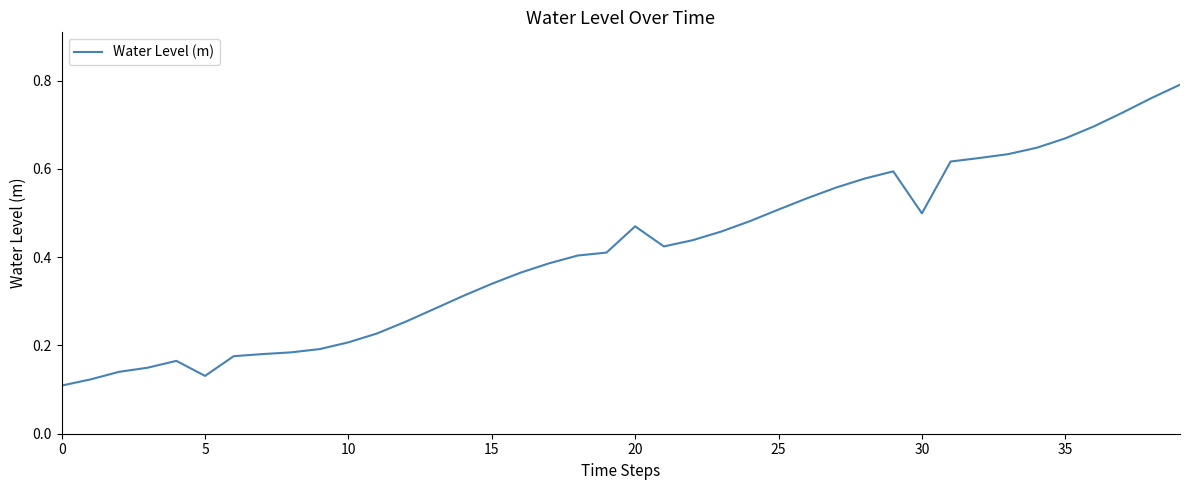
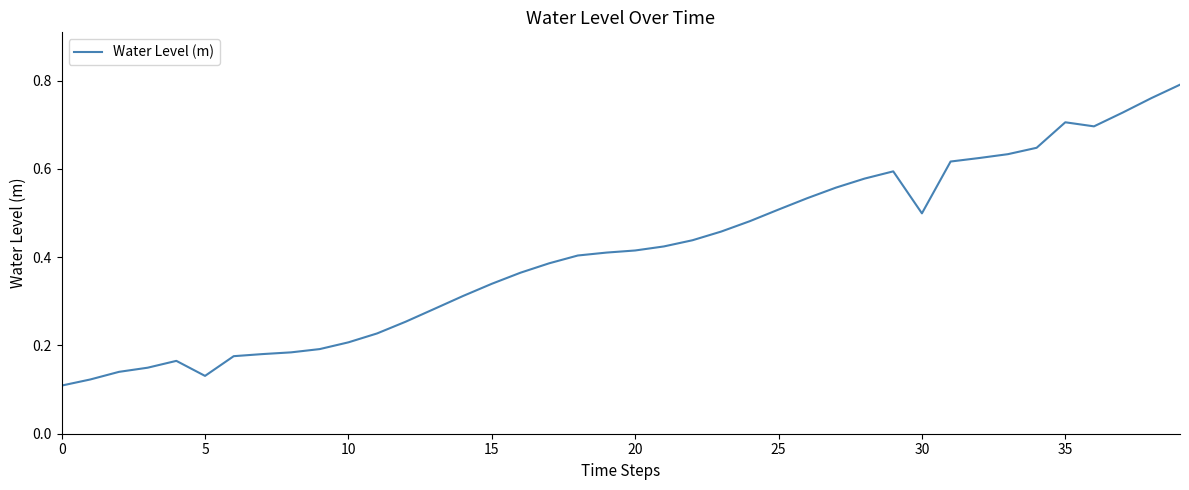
  {
    "0": 0.11,
    "5": 0.13,
    "10": 0.21,
    "15": 0.34,
-   "20": 0.47,
+   "20": 0.42,
    "25": 0.51,
    "30": 0.50,
-   "35": 0.67
+   "35": 0.71
  }
